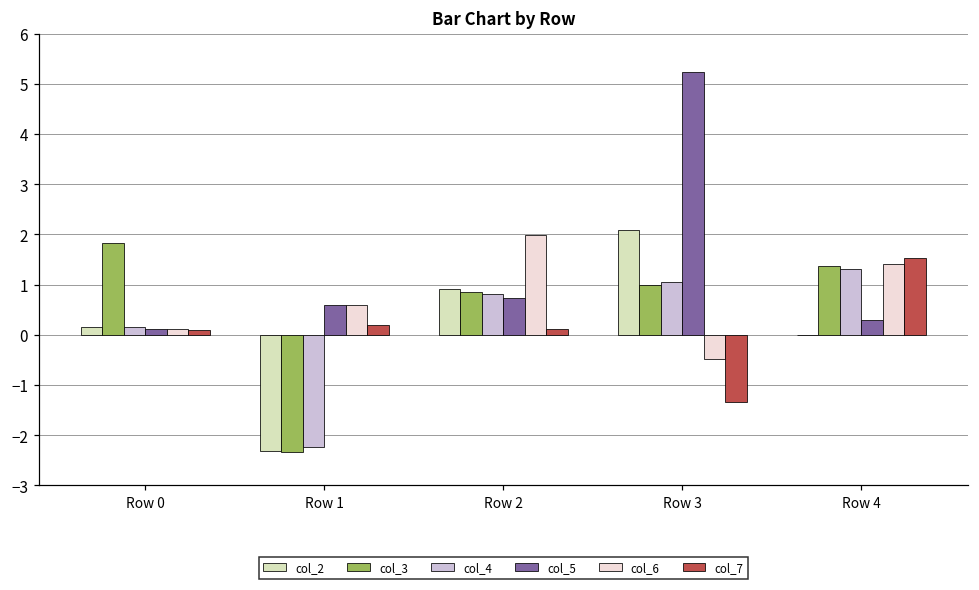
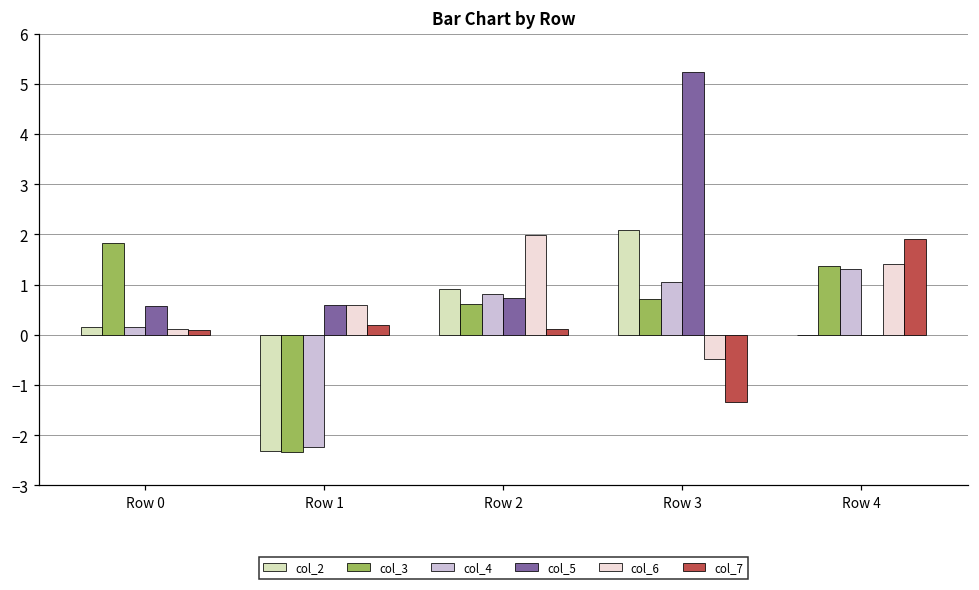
  {
    "col_3": {
      "Row 0": 1.8,
      "Row 1": -2.3,
-     "Row 2": 0.8,
-     "Row 3": 1.0,
+     "Row 2": 0.6,
+     "Row 3": 0.7,
      "Row 4": 1.4
    },
    "col_5": {
-     "Row 0": 0.1,
+     "Row 0": 0.6,
      "Row 1": 0.6,
      "Row 2": 0.7,
      "Row 3": 5.2,
-     "Row 4": 0.3
+     "Row 4": 0.0
    },
    "col_7": {
      "Row 0": 0.1,
      "Row 1": 0.2,
      "Row 2": 0.1,
      "Row 3": -1.3,
-     "Row 4": 1.5
+     "Row 4": 1.9
    }
  }
